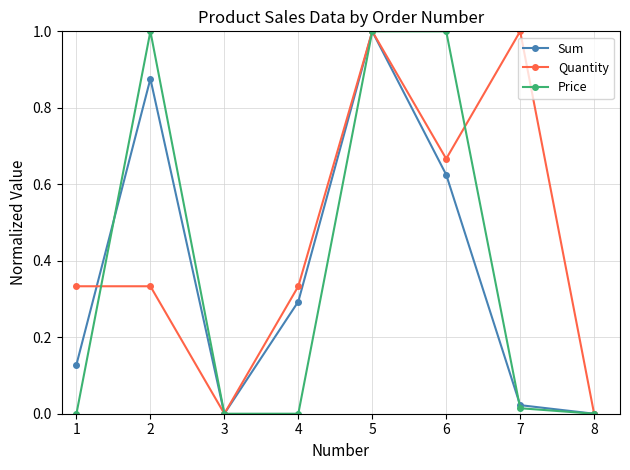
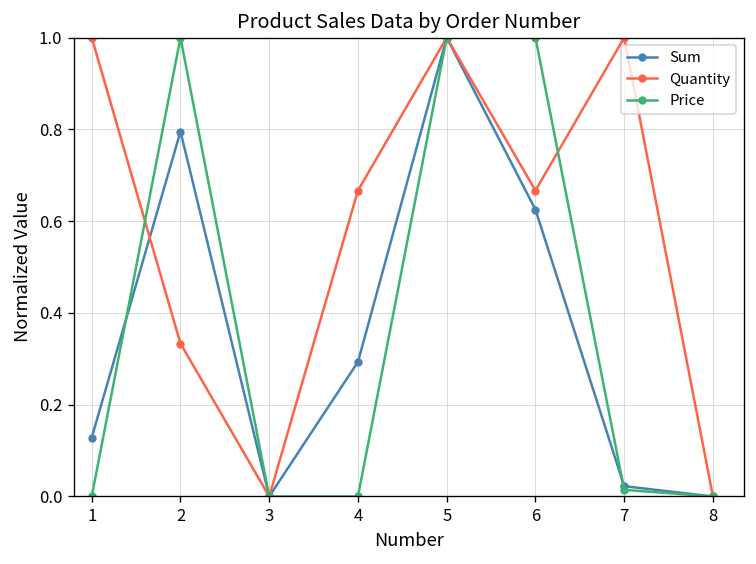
  {
    "Sum": {
      "1": 0.13,
-     "2": 0.88,
+     "2": 0.80,
      "4": 0.29,
      "6": 0.63,
      "7": 0.02
    },
    "Quantity": {
-     "1": 0.33,
+     "1": 1.00,
      "2": 0.33,
-     "4": 0.33,
+     "4": 0.67,
      "6": 0.67,
      "7": 1.00
    },
    "Price": {
      "1": 0.00,
      "2": 1.00,
      "4": 0.00,
      "6": 1.00,
      "7": 0.01
    }
  }
